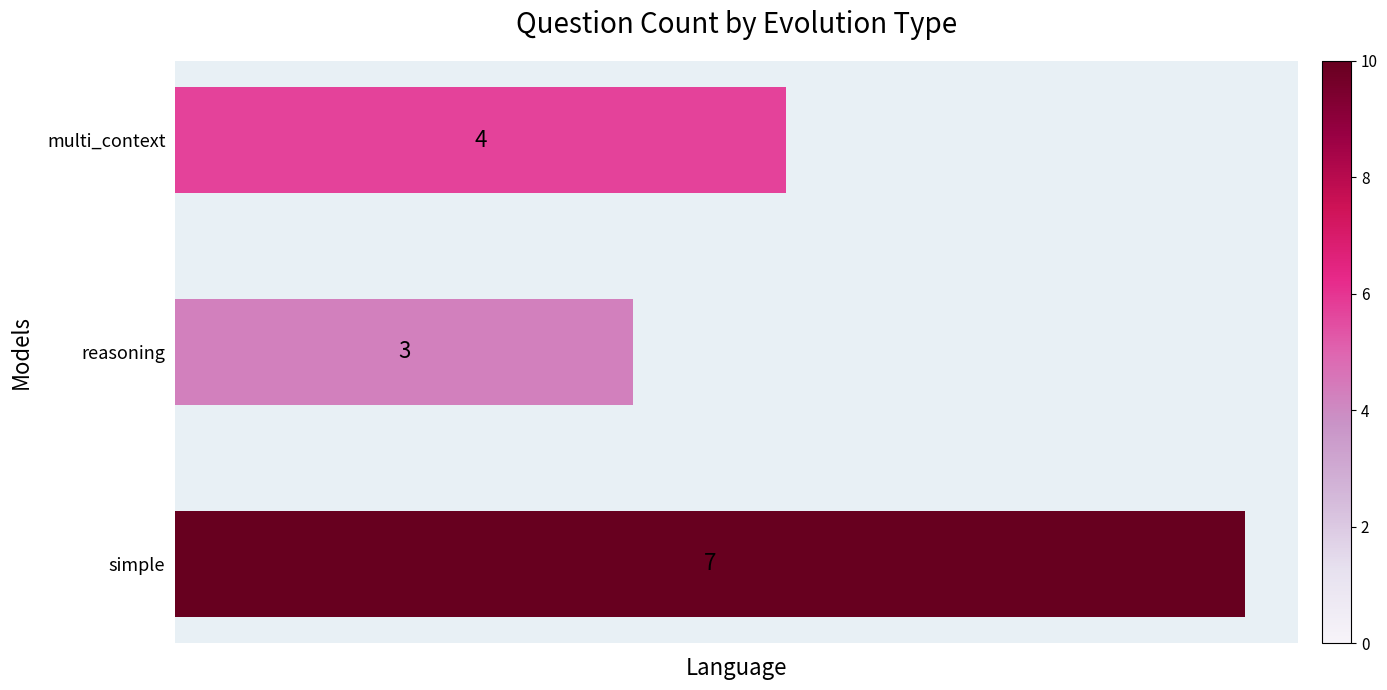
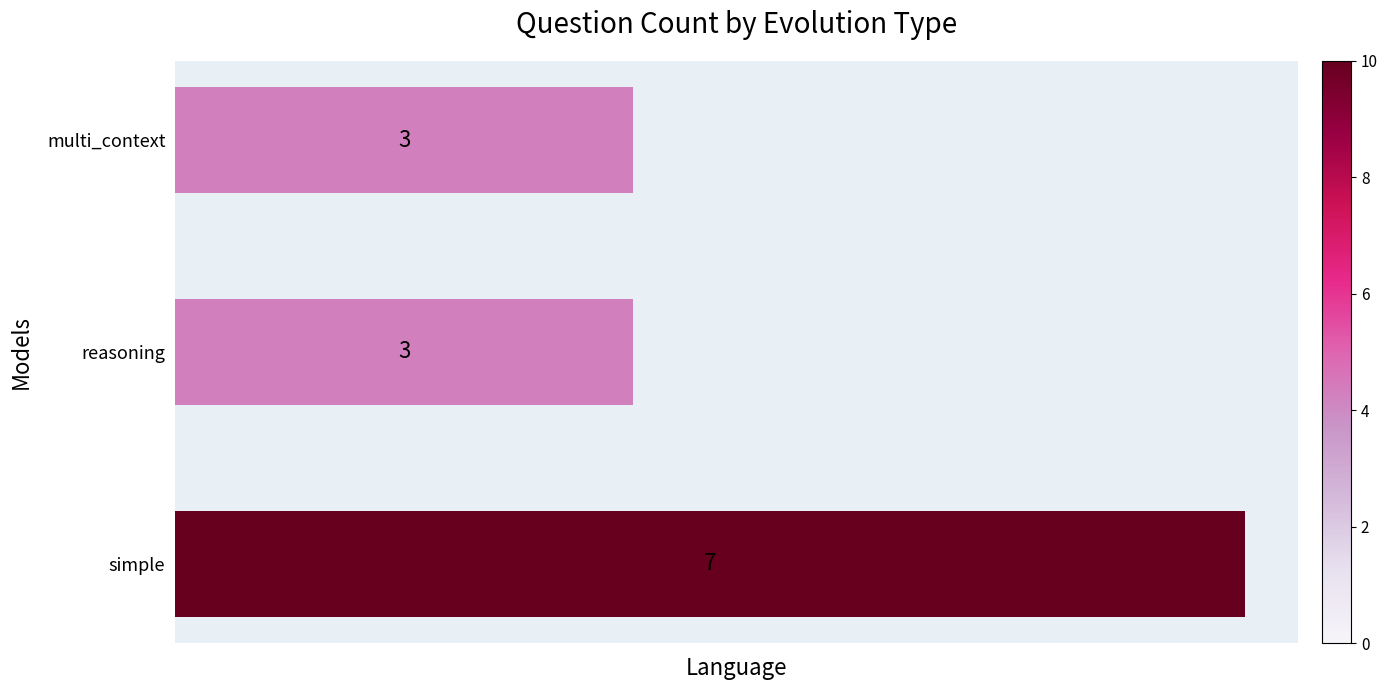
  {
-   "multi_context": 4,
+   "multi_context": 3,
    "reasoning": 3,
    "simple": 7
  }
